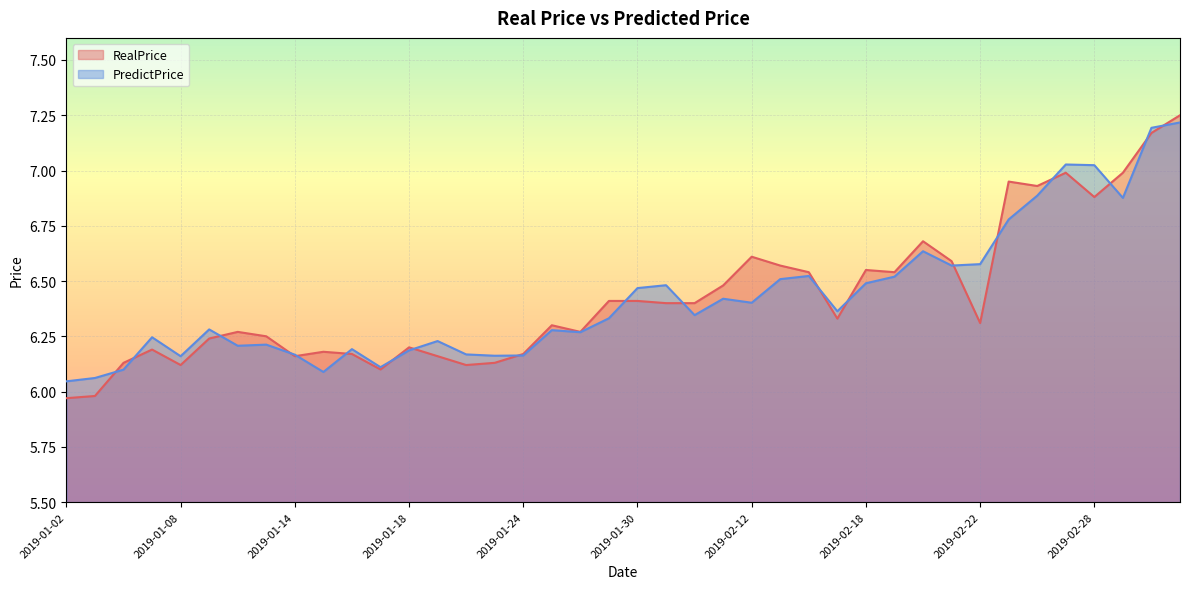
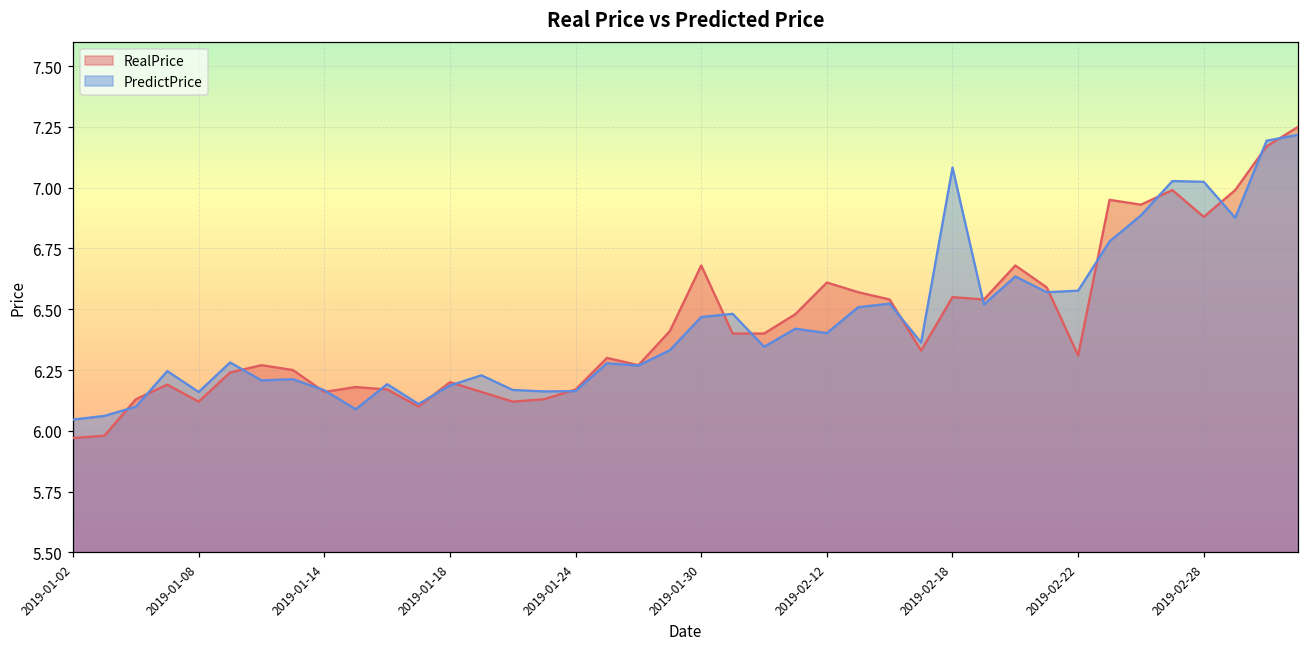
  {
    "RealPrice": {
      "2019-01-02": 5.97,
      "2019-01-08": 6.12,
      "2019-01-18": 6.20,
-     "2019-01-30": 6.41,
+     "2019-01-30": 6.68,
      "2019-02-12": 6.61,
      "2019-02-18": 6.55,
      "2019-02-22": 6.31,
      "2019-02-28": 6.88
    },
    "PredictPrice": {
      "2019-01-02": 6.05,
      "2019-01-08": 6.16,
      "2019-01-18": 6.19,
      "2019-01-30": 6.47,
      "2019-02-12": 6.40,
-     "2019-02-18": 6.49,
+     "2019-02-18": 7.08,
      "2019-02-22": 6.58,
      "2019-02-28": 7.02
    }
  }
